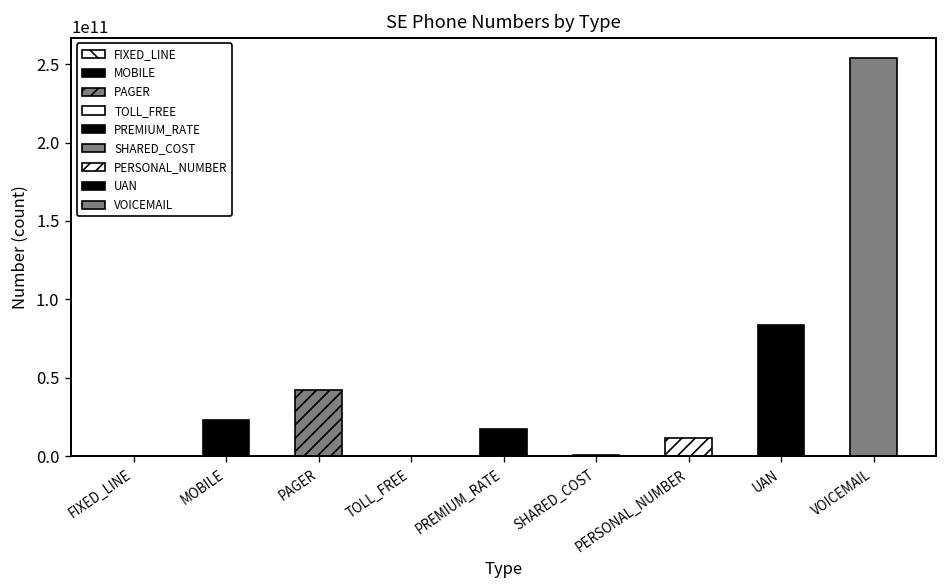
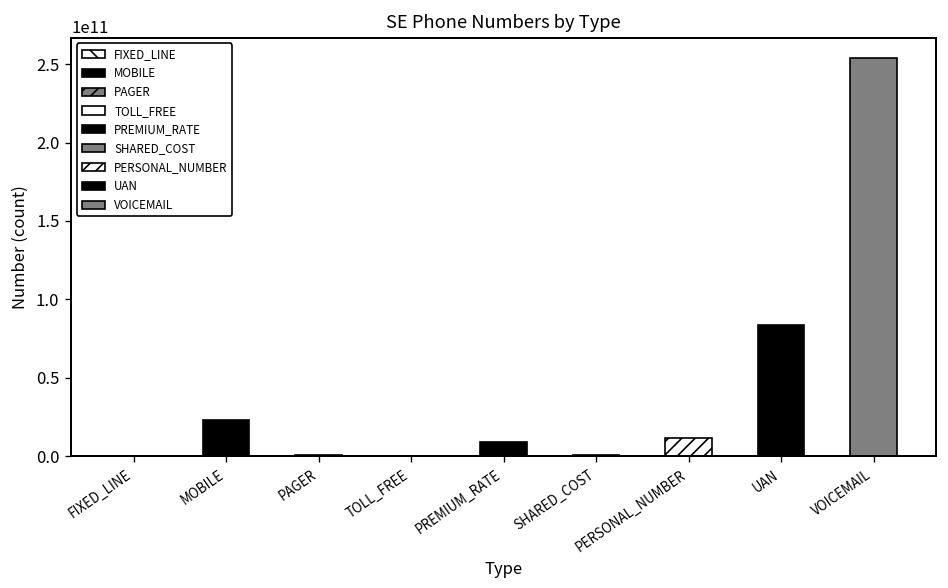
  {
    "MOBILE": 23000000000,
-   "PAGER": 42000000000,
-   "PREMIUM_RATE": 18000000000,
+   "PAGER": 1000000000,
+   "PREMIUM_RATE": 9000000000,
    "PERSONAL_NUMBER": 11000000000,
    "UAN": 84000000000,
    "VOICEMAIL": 254000000000
  }
